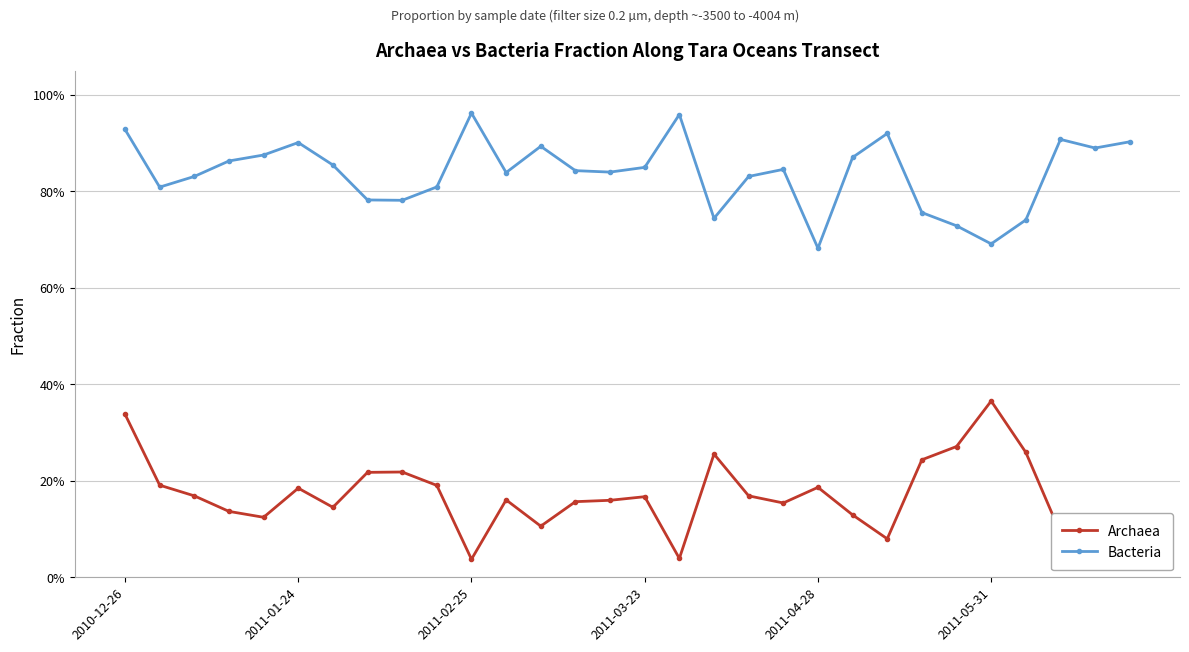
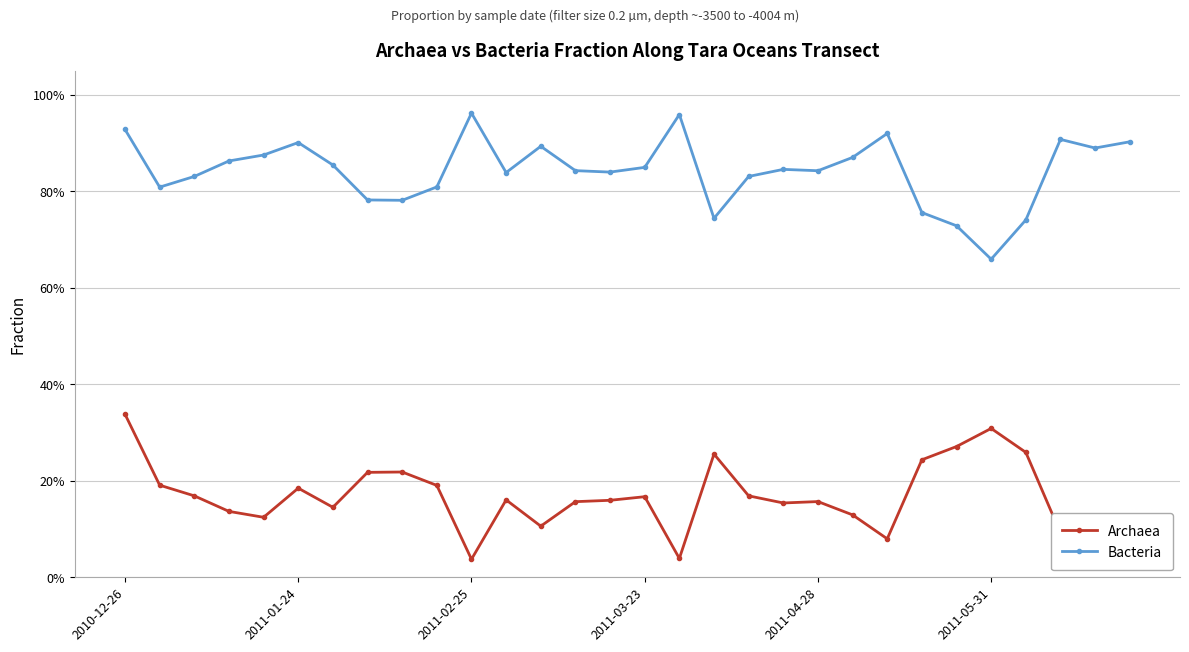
  {
    "Archaea": {
      "2010-12-26": "34%",
      "2011-01-24": "18%",
      "2011-02-25": "4%",
      "2011-03-23": "17%",
-     "2011-04-28": "19%",
-     "2011-05-31": "37%"
+     "2011-04-28": "16%",
+     "2011-05-31": "31%"
    },
    "Bacteria": {
      "2010-12-26": "93%",
      "2011-01-24": "90%",
      "2011-02-25": "96%",
      "2011-03-23": "85%",
-     "2011-04-28": "68%",
-     "2011-05-31": "69%"
+     "2011-04-28": "84%",
+     "2011-05-31": "66%"
    }
  }
